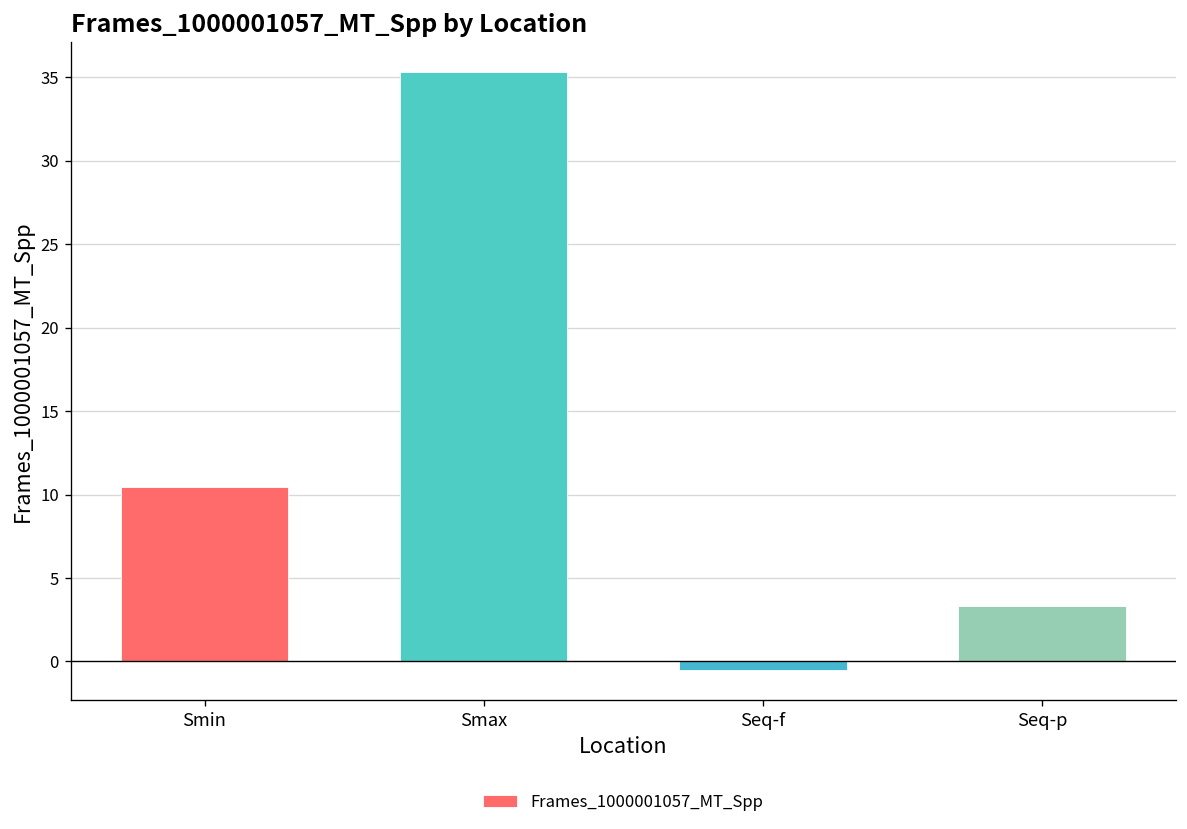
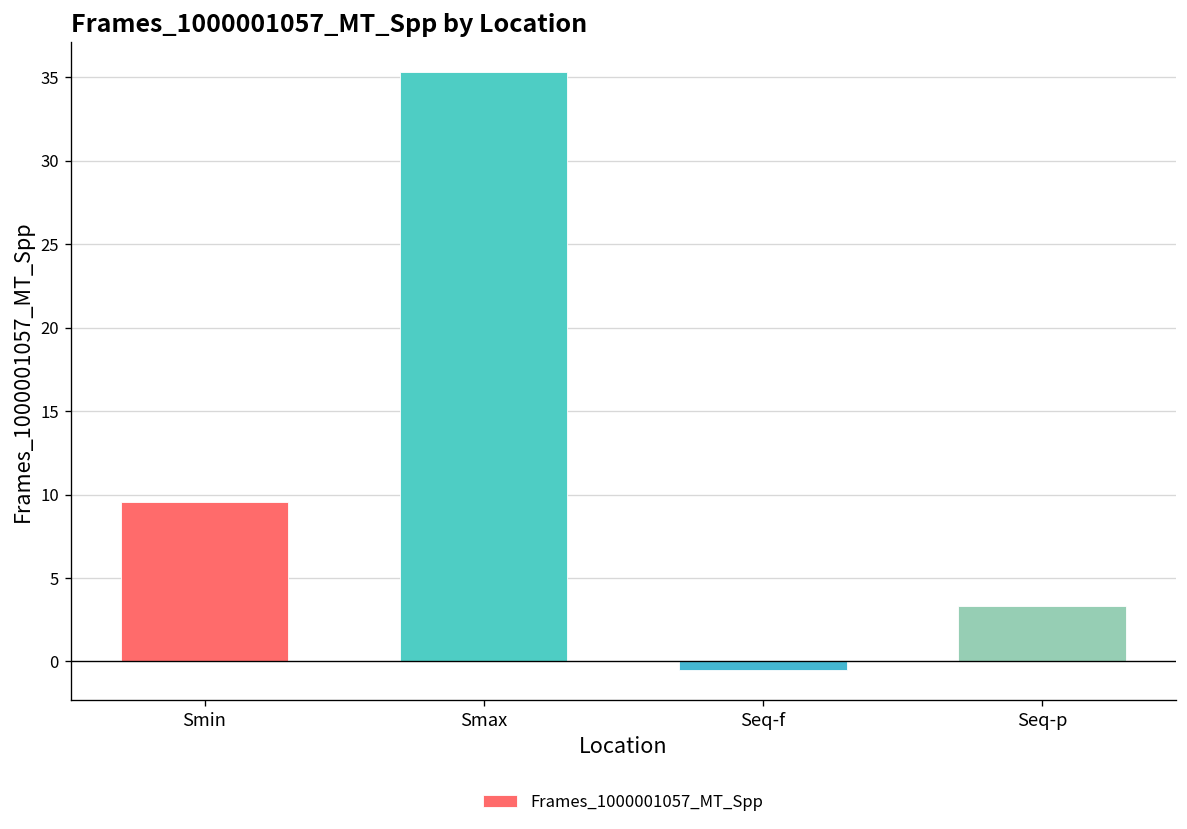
  {
-   "Smin": 10.4,
+   "Smin": 9.5,
    "Smax": 35.3,
    "Seq-f": -0.5,
    "Seq-p": 3.3
  }
